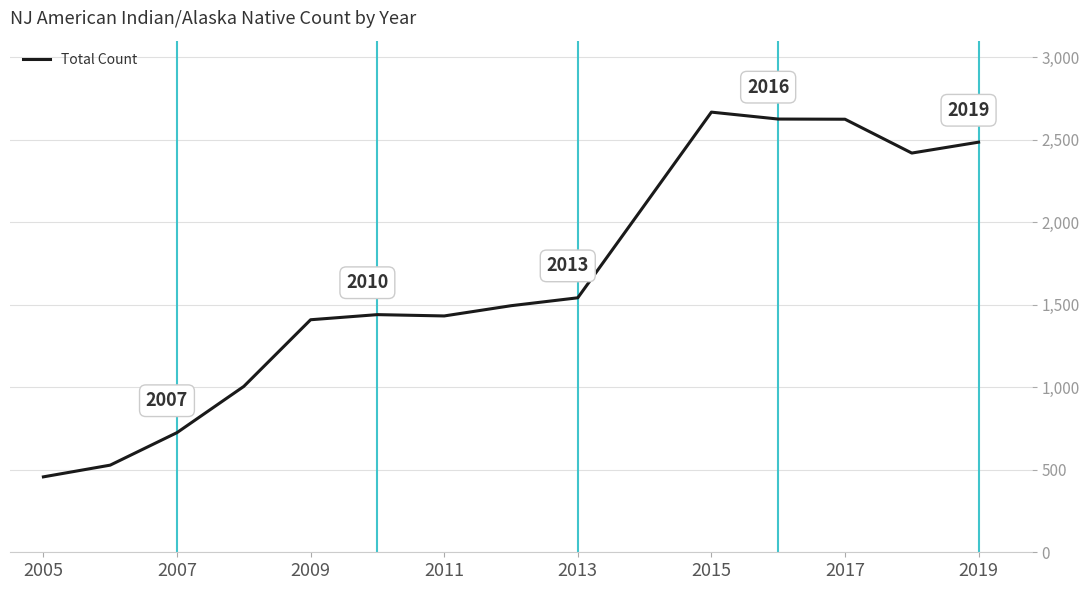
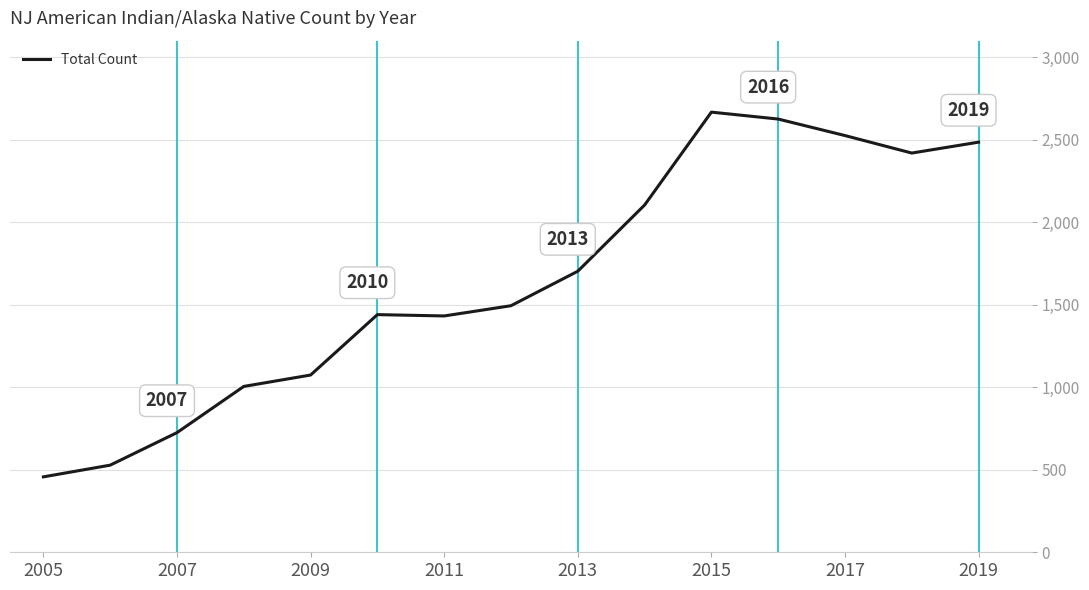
  {
    "2005": "460",
-   "2009": "1,410",
+   "2009": "1,070",
    "2011": "1,430",
-   "2013": "1,540",
+   "2013": "1,700",
    "2015": "2,670",
-   "2017": "2,620"
+   "2017": "2,530"
  }
